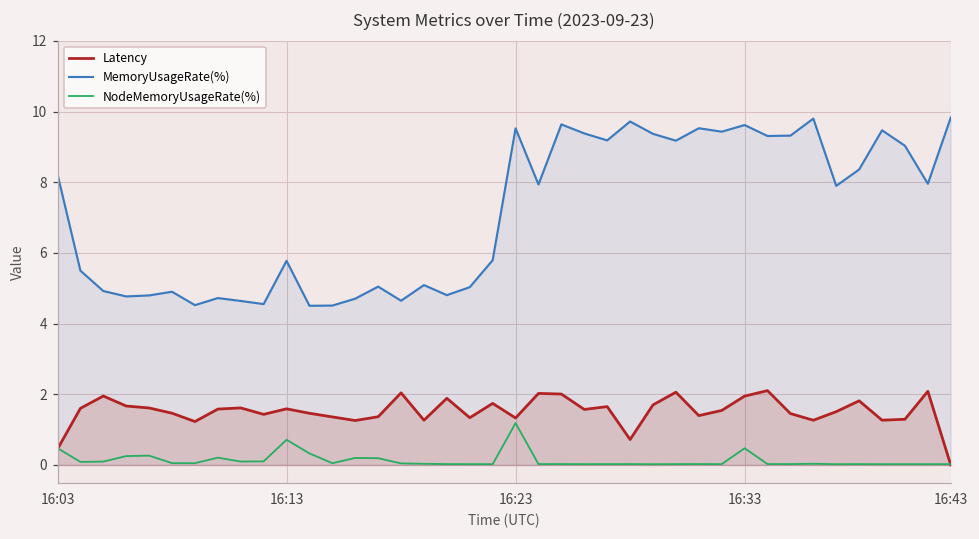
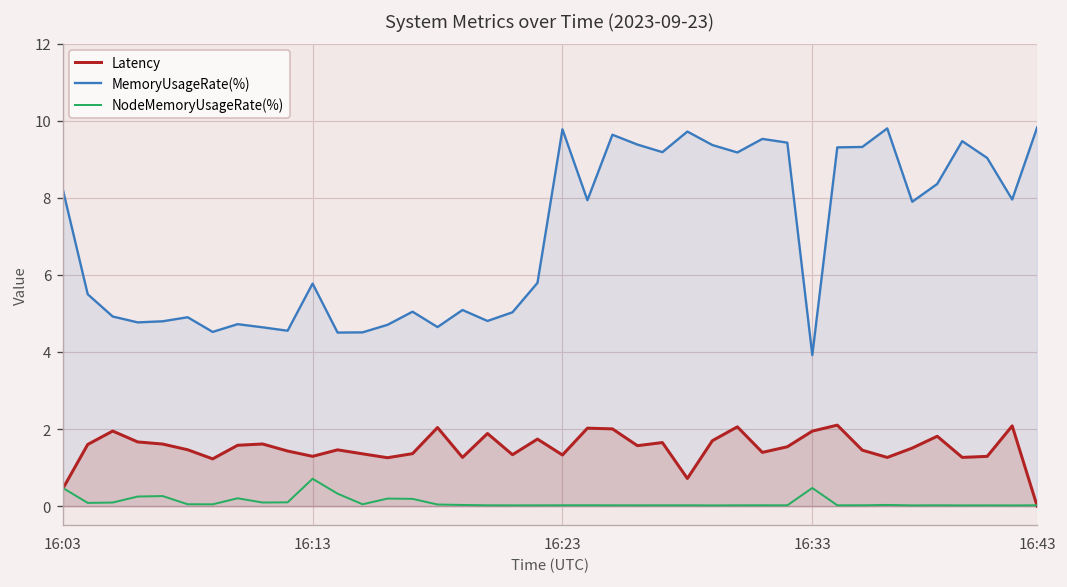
  {
    "Latency": {
-     "16:13": 1.6,
+     "16:13": 1.3,
      "16:23": 1.3,
      "16:33": 1.9
    },
    "MemoryUsageRate(%)": {
      "16:03": 8.2,
      "16:13": 5.8,
-     "16:23": 9.5,
-     "16:33": 9.6,
+     "16:23": 9.8,
+     "16:33": 3.9,
      "16:43": 9.8
    },
    "NodeMemoryUsageRate(%)": {
      "16:13": 0.7,
-     "16:23": 1.2,
+     "16:23": 0.0,
      "16:33": 0.5
    }
  }
